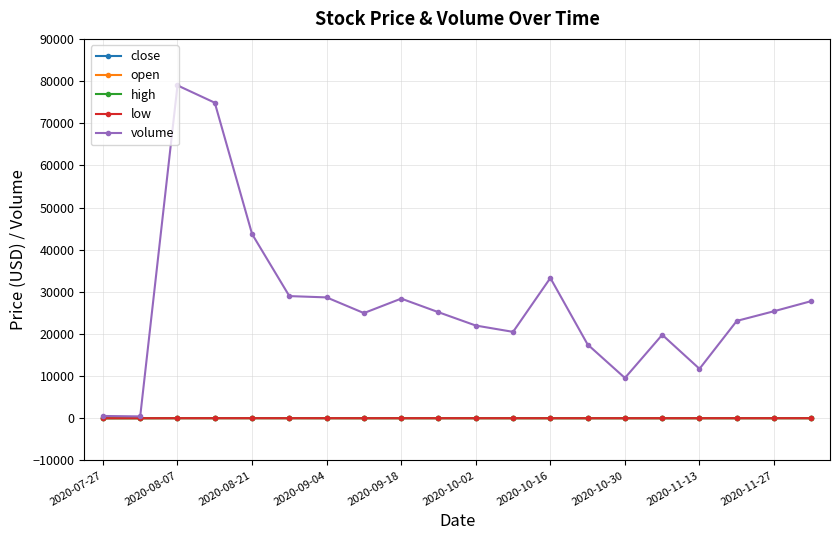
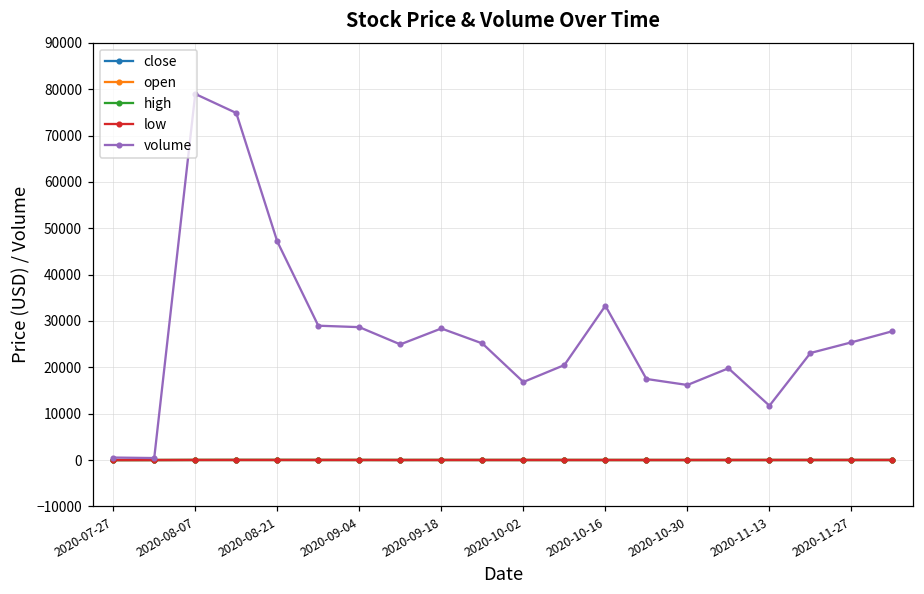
  {
    "low": {
      "2020-08-07": 0,
      "2020-08-21": 0,
      "2020-09-04": 0,
      "2020-09-18": 0,
      "2020-10-02": 0,
      "2020-10-16": 0,
      "2020-10-30": 0,
      "2020-11-13": 0,
      "2020-11-27": 0
    },
    "volume": {
-     "2020-08-21": 44000,
+     "2020-08-21": 47000,
      "2020-09-04": 29000,
      "2020-09-18": 28000,
-     "2020-10-02": 22000,
+     "2020-10-02": 17000,
      "2020-10-16": 33000,
-     "2020-10-30": 10000,
+     "2020-10-30": 16000,
      "2020-11-13": 12000,
      "2020-11-27": 25000
    }
  }
